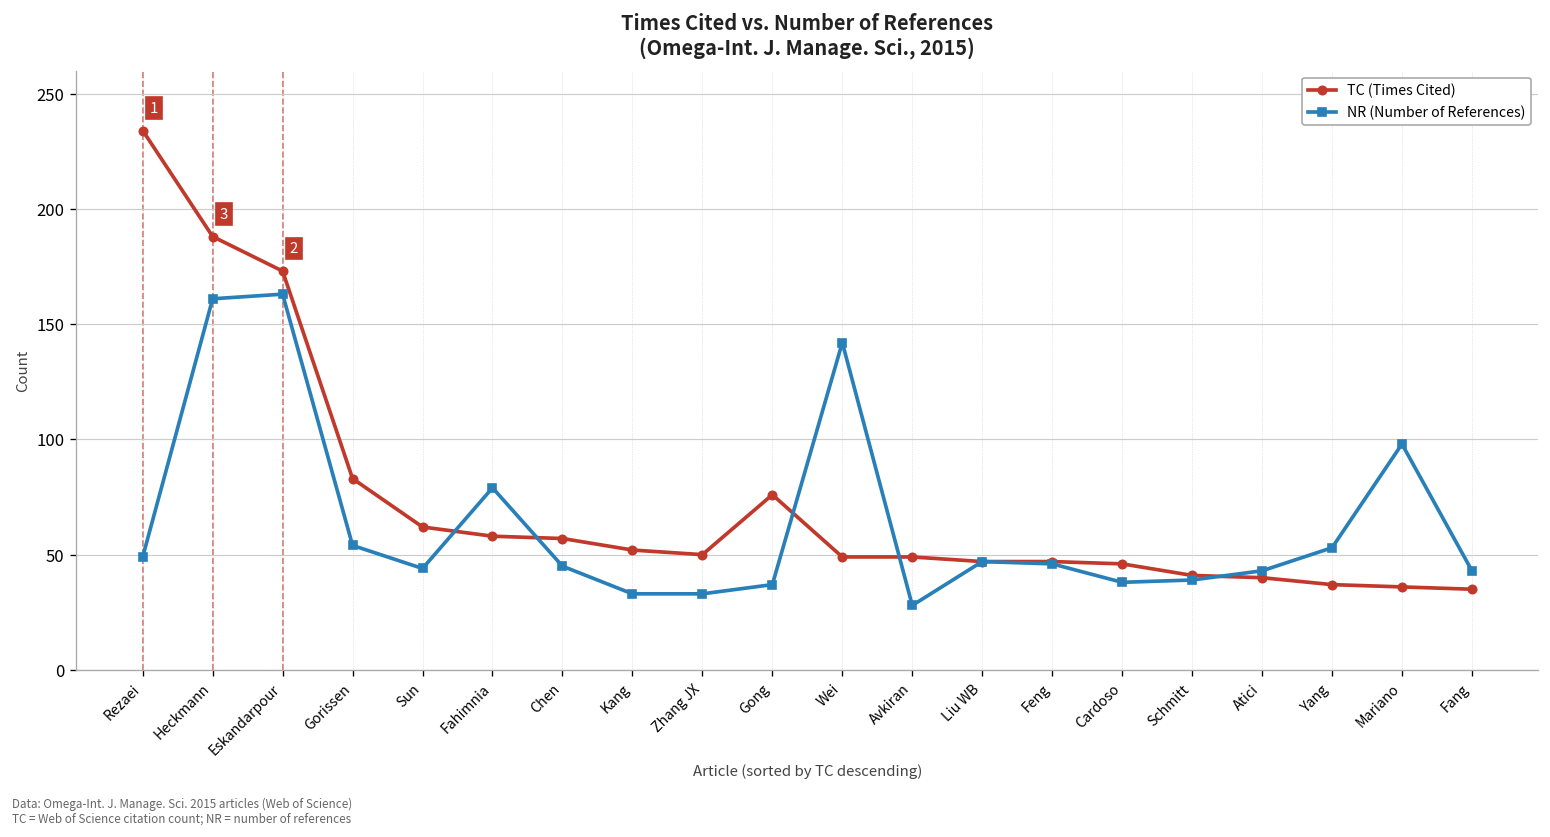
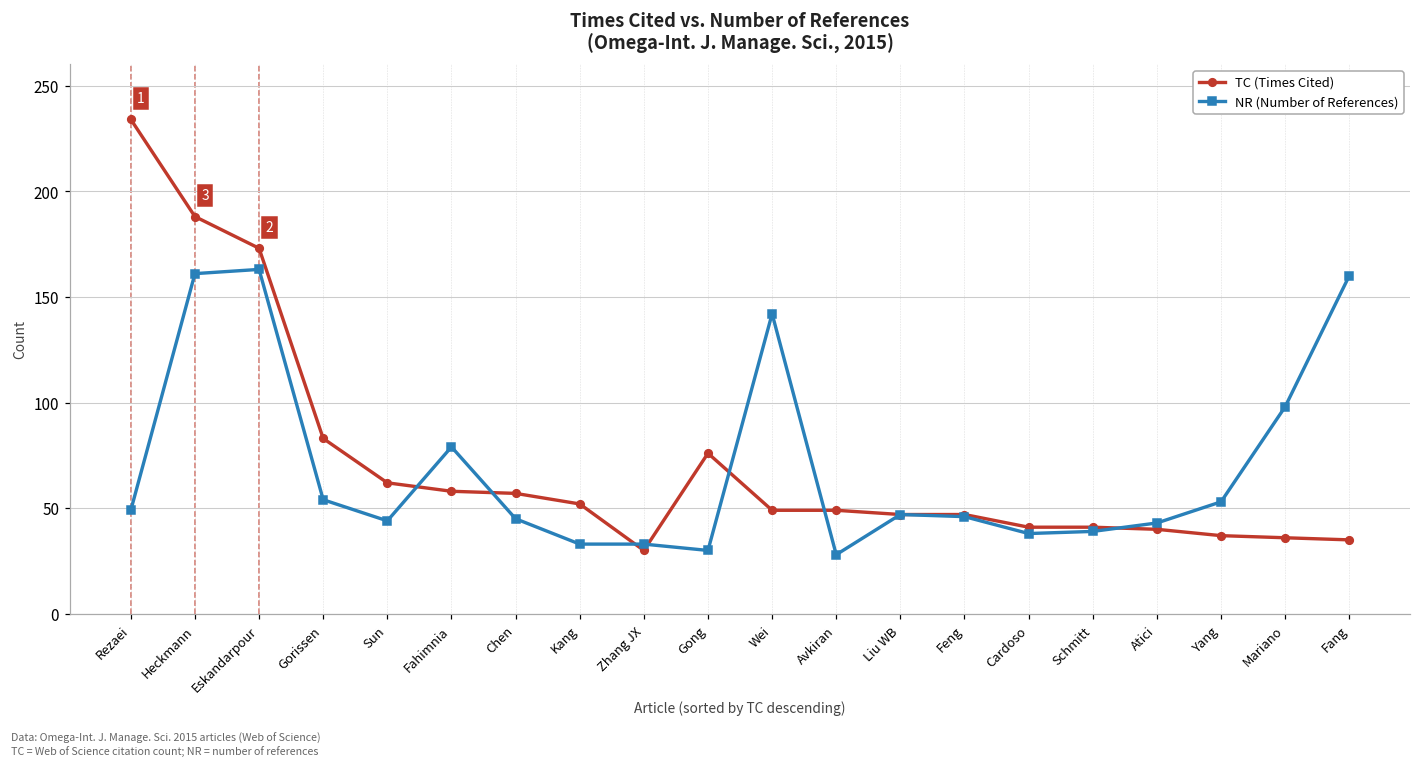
  {
    "TC (Times Cited)": {
      "Gorissen": 83,
      "Sun": 62,
      "Fahimnia": 58,
      "Chen": 57,
      "Kang": 52,
-     "Zhang JX": 50,
+     "Zhang JX": 30,
      "Gong": 76,
      "Wei": 49,
      "Avkiran": 49,
-     "Cardoso": 46,
+     "Cardoso": 41,
      "Schmitt": 41,
      "Atici": 40,
      "Yang": 37,
      "Mariano": 36,
      "Fang": 35
    },
    "NR (Number of References)": {
      "Rezaei": 49,
      "Heckmann": 161,
      "Eskandarpour": 163,
      "Gorissen": 54,
      "Sun": 44,
      "Fahimnia": 79,
      "Chen": 45,
      "Kang": 33,
      "Zhang JX": 33,
-     "Gong": 37,
+     "Gong": 30,
      "Wei": 142,
      "Avkiran": 28,
      "Cardoso": 38,
      "Schmitt": 39,
      "Atici": 43,
      "Yang": 53,
      "Mariano": 98,
-     "Fang": 43
+     "Fang": 160
    }
  }
